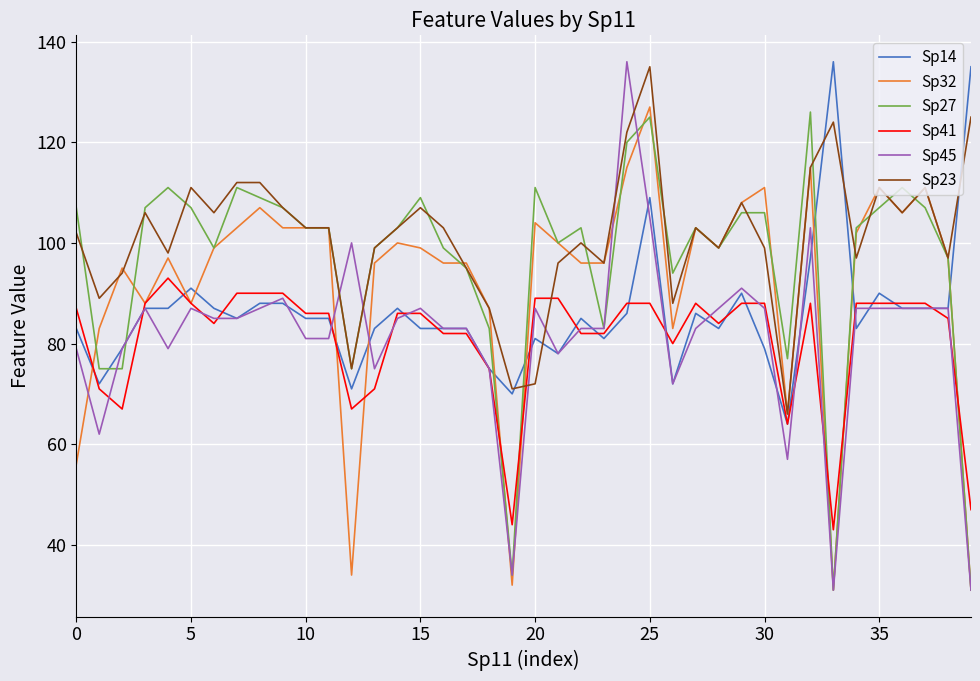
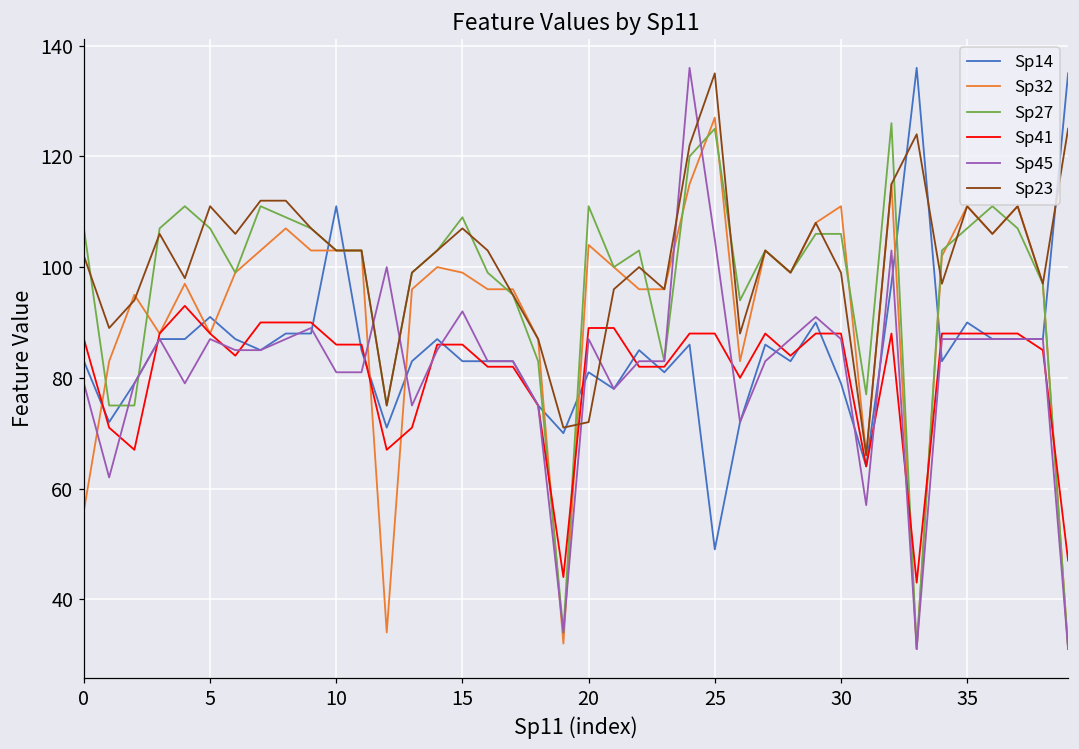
  {
    "Sp14": {
      "0": 83,
      "5": 91,
-     "10": 85,
+     "10": 111,
      "15": 83,
      "20": 81,
-     "25": 109,
+     "25": 49,
      "30": 79,
      "35": 90
    },
    "Sp32": {
      "0": 56,
      "15": 99,
      "20": 104,
      "25": 127,
      "30": 111
    },
    "Sp27": {
      "0": 107,
      "5": 107,
      "15": 109,
      "20": 111,
      "25": 125,
      "30": 106,
      "35": 107
    },
    "Sp41": {
      "0": 87,
      "10": 86,
      "15": 86,
      "20": 89,
      "25": 88,
      "30": 88,
      "35": 88
    },
    "Sp45": {
      "0": 79,
      "5": 87,
      "10": 81,
-     "15": 87,
+     "15": 92,
      "20": 87,
      "25": 105,
      "30": 87,
      "35": 87
    },
    "Sp23": {
      "0": 102,
      "5": 111,
      "15": 107,
      "20": 72,
      "25": 135,
      "30": 99
    }
  }
